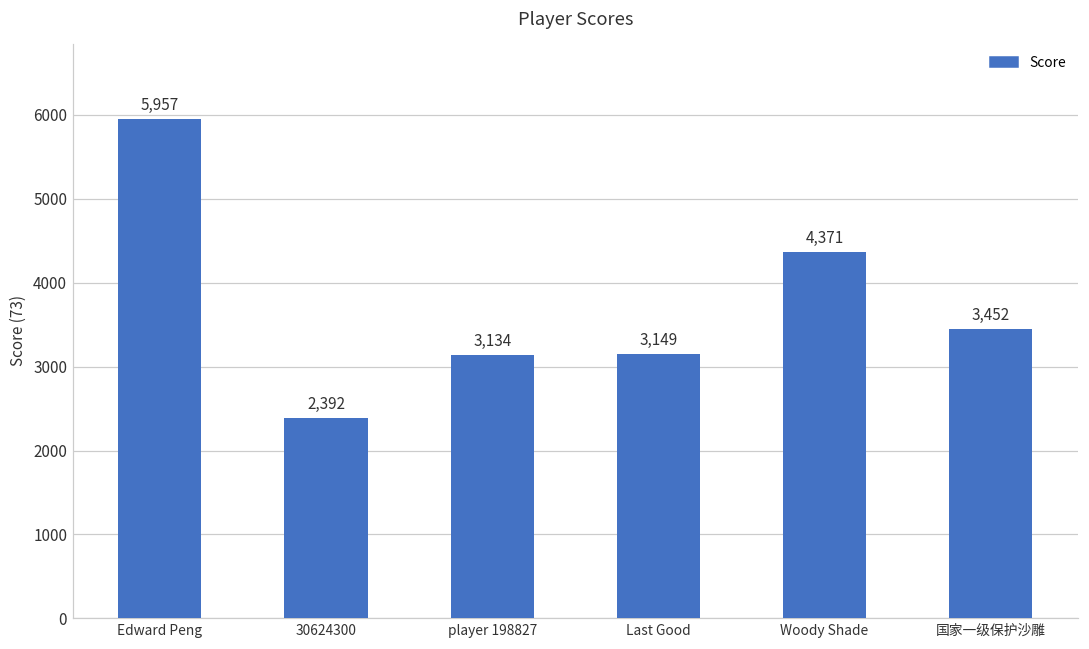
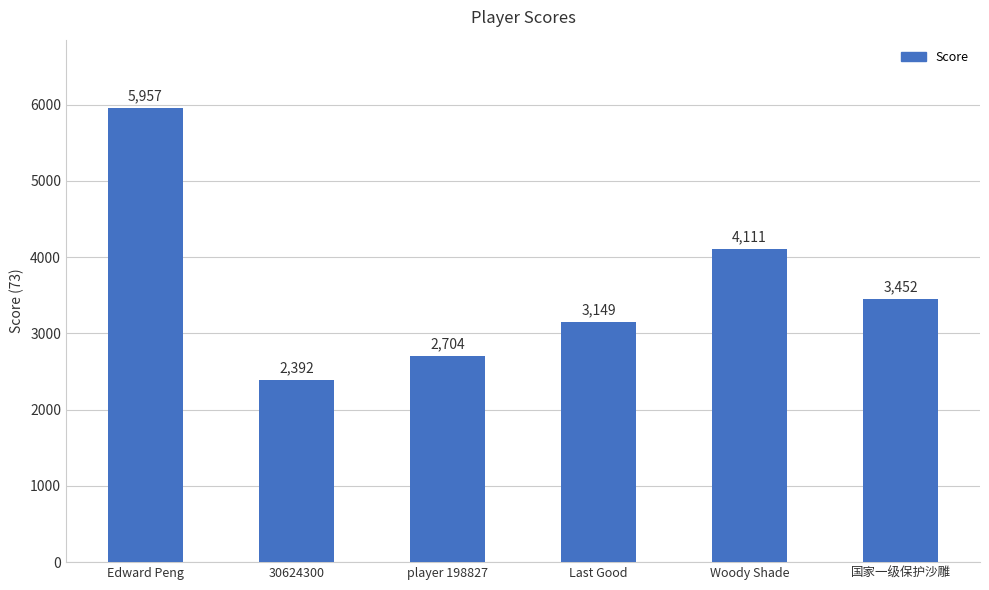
  {
    "Edward Peng": "5,957",
    "30624300": "2,392",
-   "player 198827": "3,134",
+   "player 198827": "2,704",
    "Last Good": "3,149",
-   "Woody Shade": "4,371",
+   "Woody Shade": "4,111",
    "国家一级保护沙雕": "3,452"
  }
